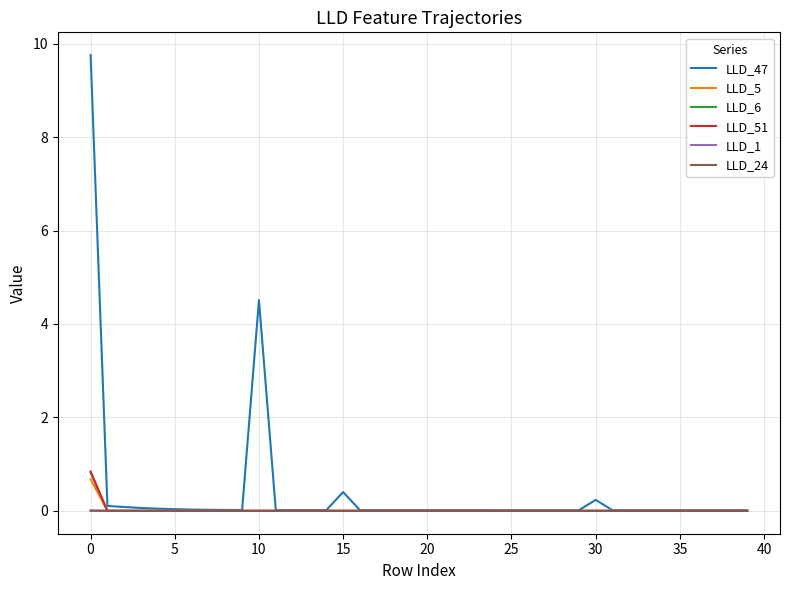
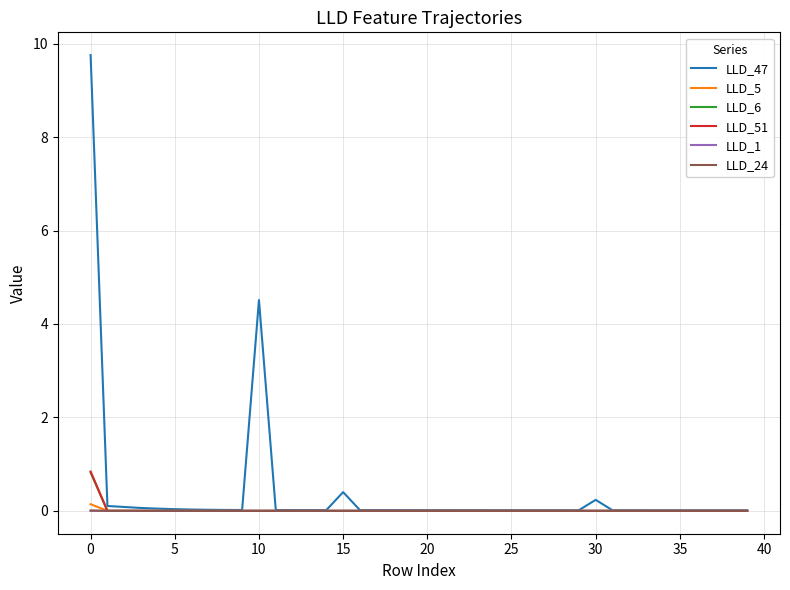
  {
    "LLD_47": {
      "0": 9.8,
      "10": 4.5,
      "15": 0.4,
      "30": 0.2
    },
    "LLD_5": {
-     "0": 0.7
+     "0": 0.1
    },
    "LLD_51": {
      "0": 0.8
    }
  }
